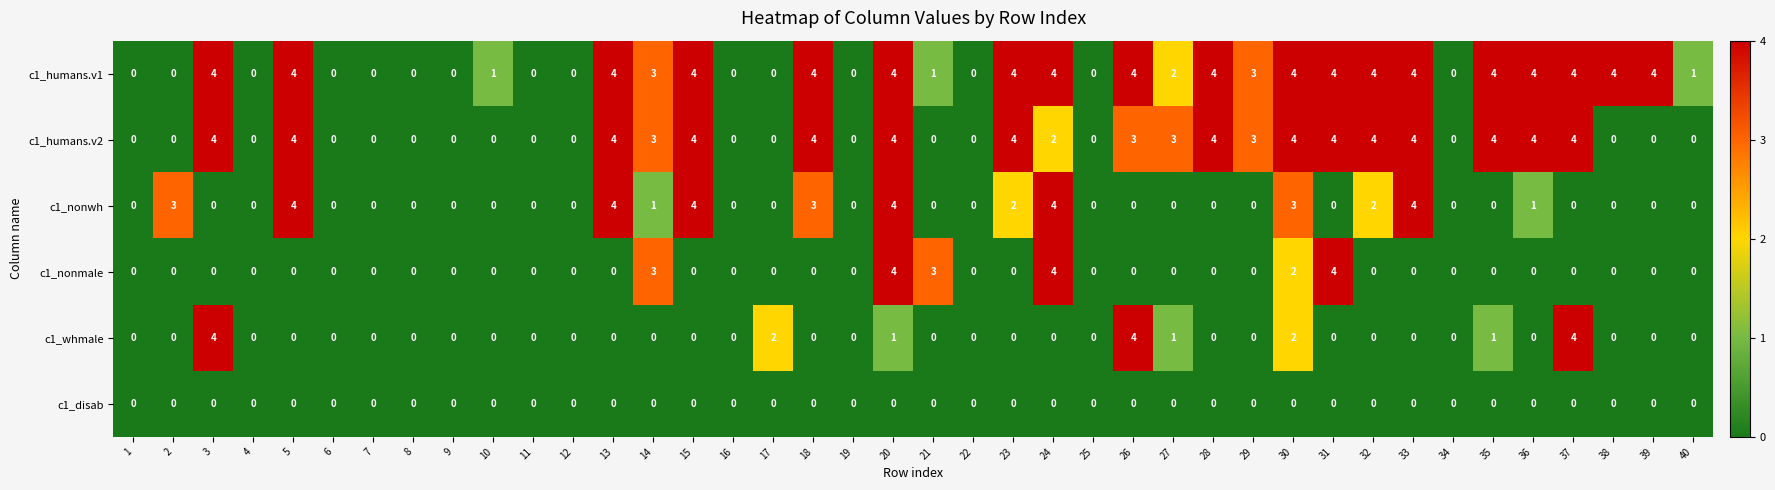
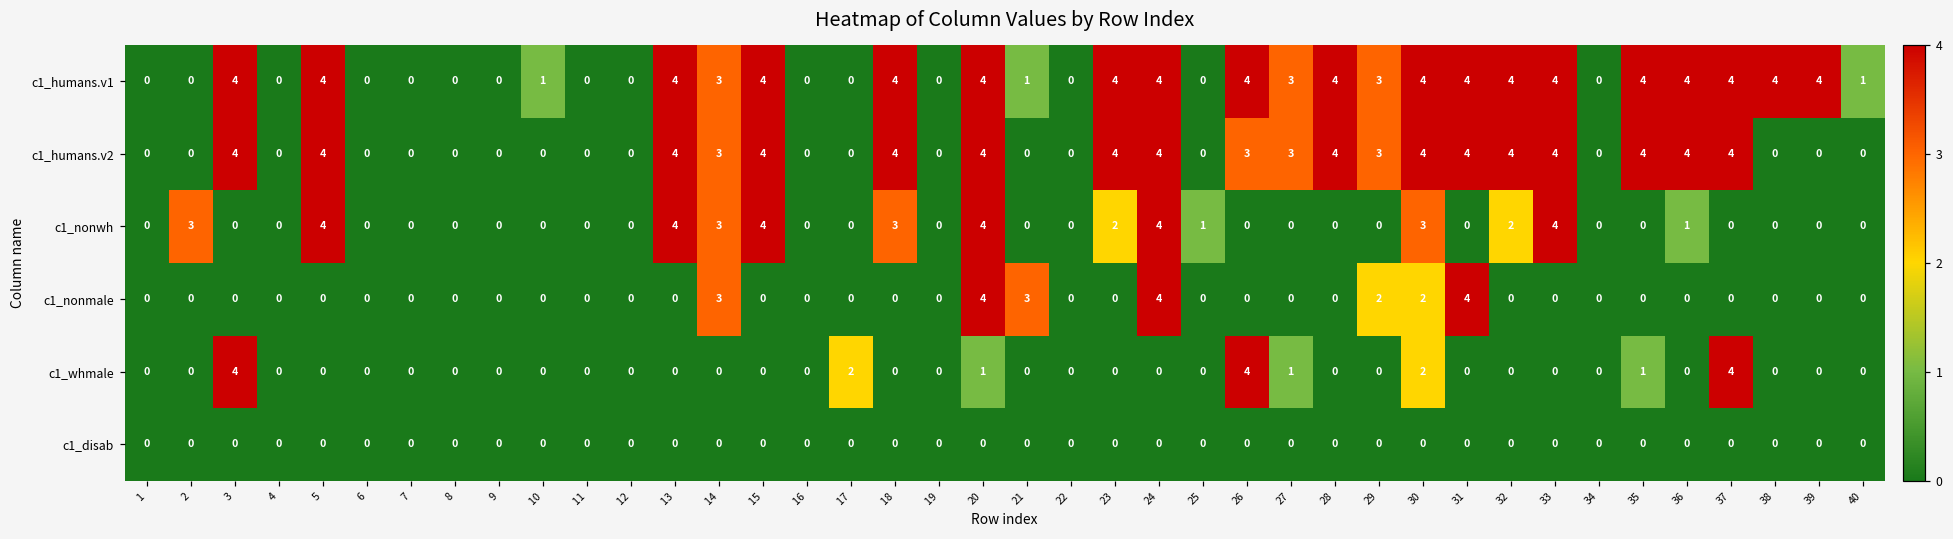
  {
    "c1_humans.v1": {
      "1": 0,
      "2": 0,
      "3": 4,
      "4": 0,
      "5": 4,
      "6": 0,
      "7": 0,
      "8": 0,
      "9": 0,
      "10": 1,
      "11": 0,
      "12": 0,
      "13": 4,
      "14": 3,
      "15": 4,
      "16": 0,
      "17": 0,
      "18": 4,
      "19": 0,
      "20": 4,
      "21": 1,
      "22": 0,
      "23": 4,
      "24": 4,
      "25": 0,
      "26": 4,
-     "27": 2,
+     "27": 3,
      "28": 4,
      "29": 3,
      "30": 4,
      "31": 4,
      "32": 4,
      "33": 4,
      "34": 0,
      "35": 4,
      "36": 4,
      "37": 4,
      "38": 4,
      "39": 4,
      "40": 1
    },
    "c1_humans.v2": {
      "1": 0,
      "2": 0,
      "3": 4,
      "4": 0,
      "5": 4,
      "6": 0,
      "7": 0,
      "8": 0,
      "9": 0,
      "10": 0,
      "11": 0,
      "12": 0,
      "13": 4,
      "14": 3,
      "15": 4,
      "16": 0,
      "17": 0,
      "18": 4,
      "19": 0,
      "20": 4,
      "21": 0,
      "22": 0,
      "23": 4,
-     "24": 2,
+     "24": 4,
      "25": 0,
      "26": 3,
      "27": 3,
      "28": 4,
      "29": 3,
      "30": 4,
      "31": 4,
      "32": 4,
      "33": 4,
      "34": 0,
      "35": 4,
      "36": 4,
      "37": 4,
      "38": 0,
      "39": 0,
      "40": 0
    },
    "c1_nonwh": {
      "1": 0,
      "2": 3,
      "3": 0,
      "4": 0,
      "5": 4,
      "6": 0,
      "7": 0,
      "8": 0,
      "9": 0,
      "10": 0,
      "11": 0,
      "12": 0,
      "13": 4,
-     "14": 1,
+     "14": 3,
      "15": 4,
      "16": 0,
      "17": 0,
      "18": 3,
      "19": 0,
      "20": 4,
      "21": 0,
      "22": 0,
      "23": 2,
      "24": 4,
-     "25": 0,
+     "25": 1,
      "26": 0,
      "27": 0,
      "28": 0,
      "29": 0,
      "30": 3,
      "31": 0,
      "32": 2,
      "33": 4,
      "34": 0,
      "35": 0,
      "36": 1,
      "37": 0,
      "38": 0,
      "39": 0,
      "40": 0
    },
    "c1_nonmale": {
      "1": 0,
      "2": 0,
      "3": 0,
      "4": 0,
      "5": 0,
      "6": 0,
      "7": 0,
      "8": 0,
      "9": 0,
      "10": 0,
      "11": 0,
      "12": 0,
      "13": 0,
      "14": 3,
      "15": 0,
      "16": 0,
      "17": 0,
      "18": 0,
      "19": 0,
      "20": 4,
      "21": 3,
      "22": 0,
      "23": 0,
      "24": 4,
      "25": 0,
      "26": 0,
      "27": 0,
      "28": 0,
-     "29": 0,
+     "29": 2,
      "30": 2,
      "31": 4,
      "32": 0,
      "33": 0,
      "34": 0,
      "35": 0,
      "36": 0,
      "37": 0,
      "38": 0,
      "39": 0,
      "40": 0
    }
  }
